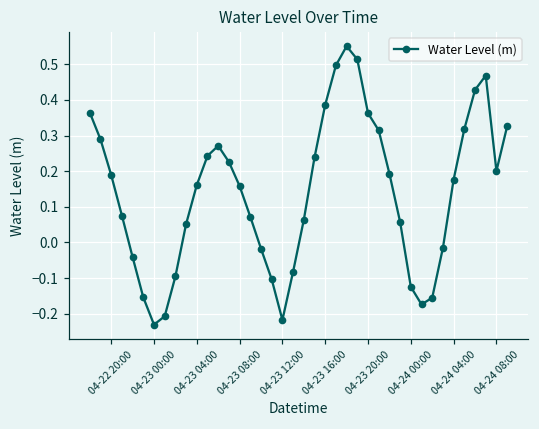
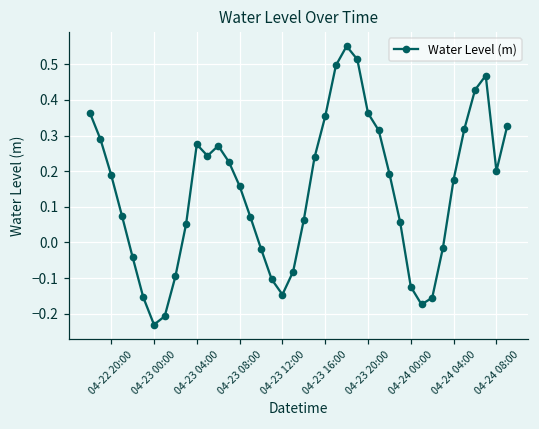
  {
    "04-22 20:00": 0.19,
    "04-23 00:00": -0.23,
-   "04-23 04:00": 0.16,
+   "04-23 04:00": 0.28,
    "04-23 08:00": 0.16,
-   "04-23 12:00": -0.22,
-   "04-23 16:00": 0.39,
+   "04-23 12:00": -0.15,
+   "04-23 16:00": 0.35,
    "04-23 20:00": 0.36,
    "04-24 00:00": -0.12,
    "04-24 04:00": 0.18,
    "04-24 08:00": 0.20
  }
